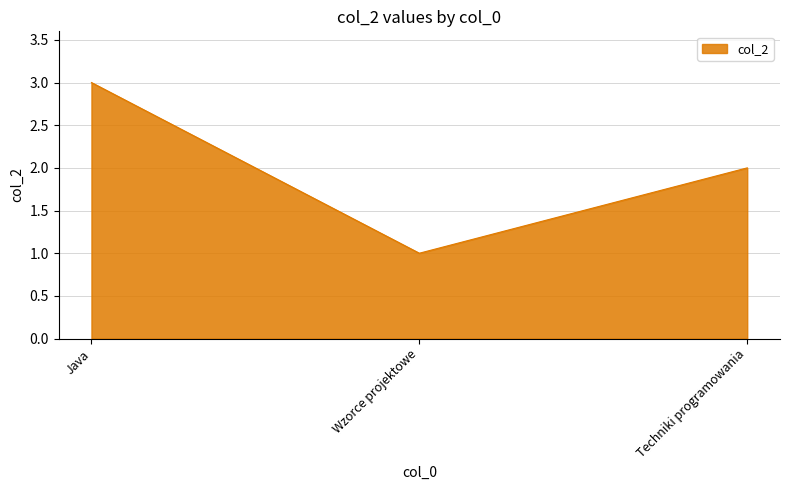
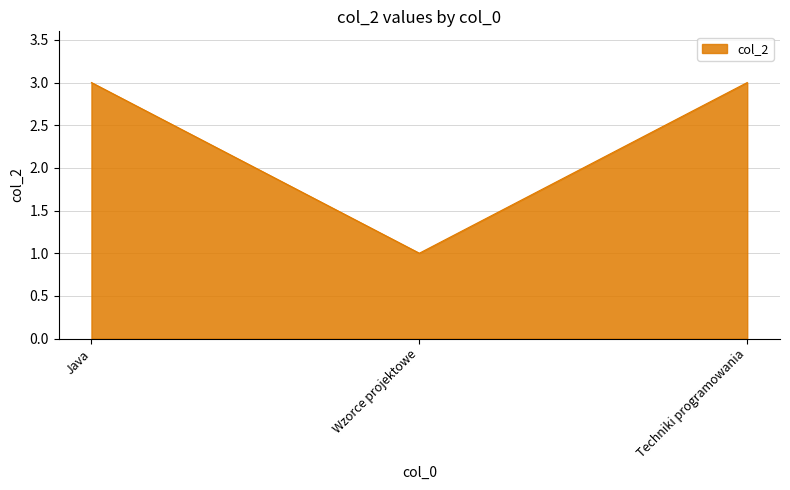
  {
    "Java": 3,
    "Wzorce projektowe": 1,
-   "Techniki programowania": 2
+   "Techniki programowania": 3
  }
